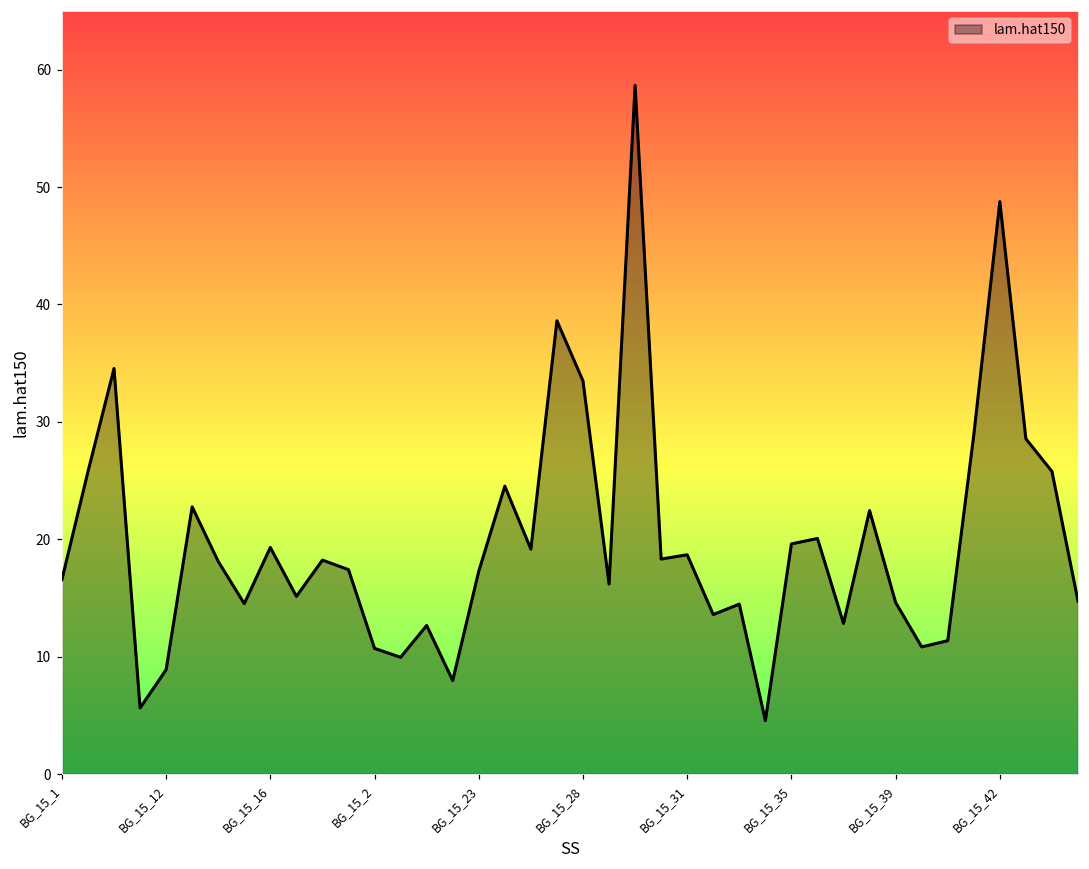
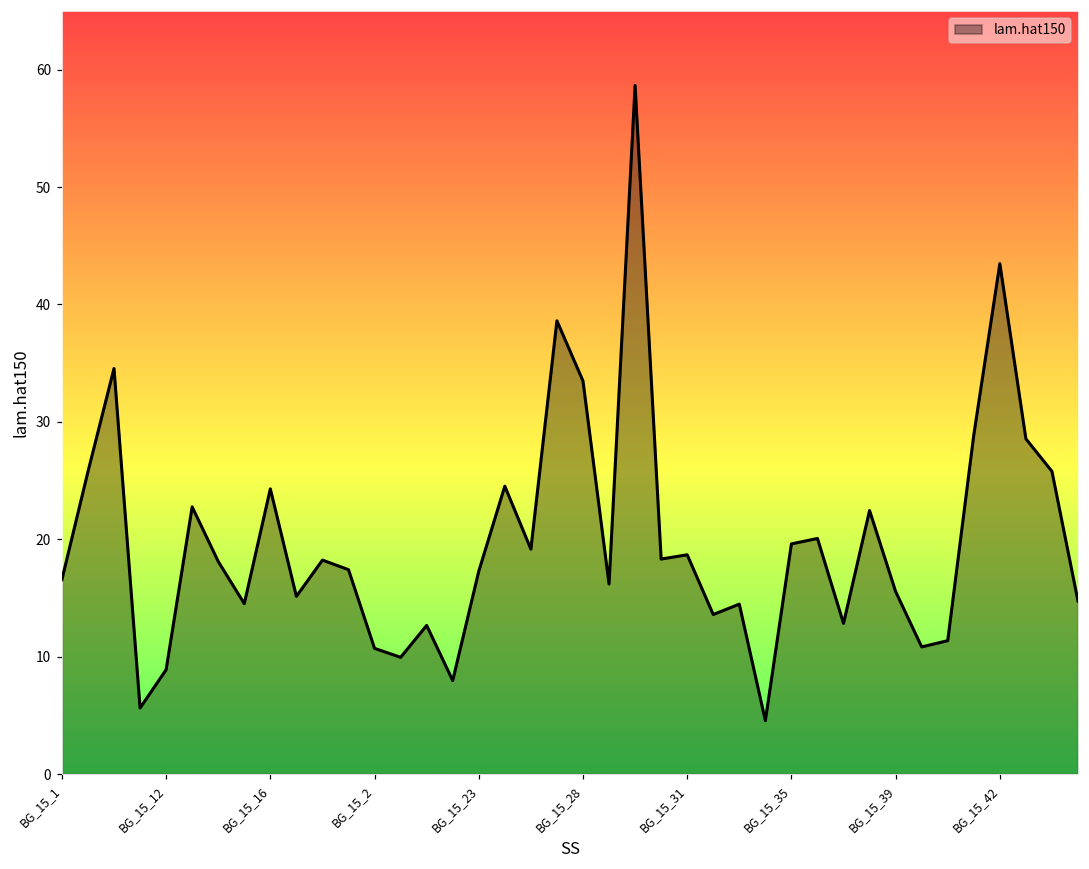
  {
    "BG_15_1": 16.6,
    "BG_15_12": 8.9,
-   "BG_15_16": 19.3,
+   "BG_15_16": 24.3,
    "BG_15_2": 10.7,
    "BG_15_23": 17.3,
    "BG_15_28": 33.5,
    "BG_15_31": 18.7,
    "BG_15_35": 19.6,
-   "BG_15_39": 14.6,
-   "BG_15_42": 48.8
+   "BG_15_39": 15.5,
+   "BG_15_42": 43.5
  }
